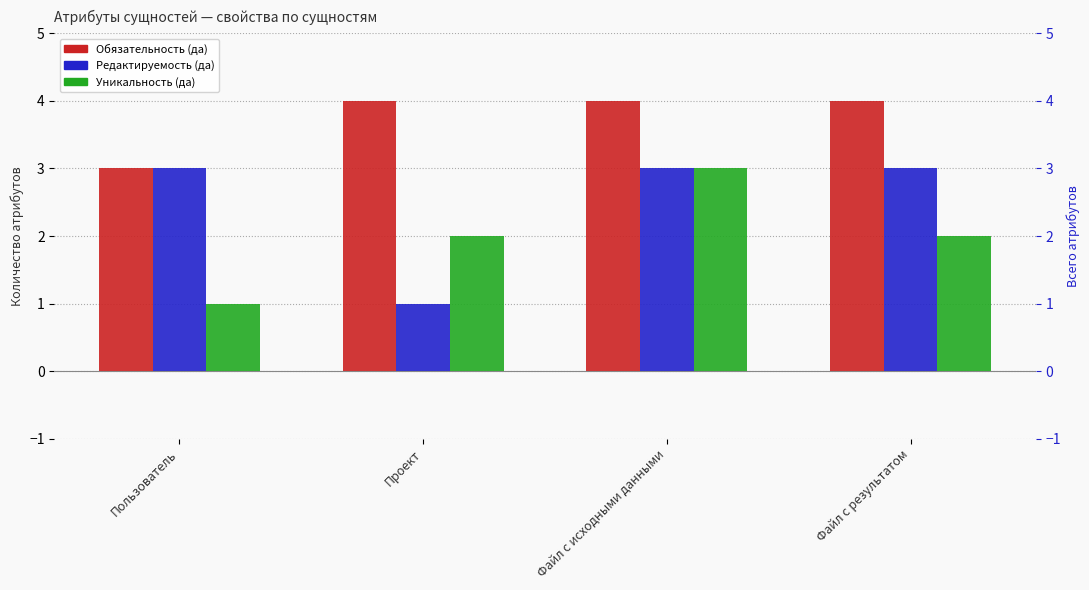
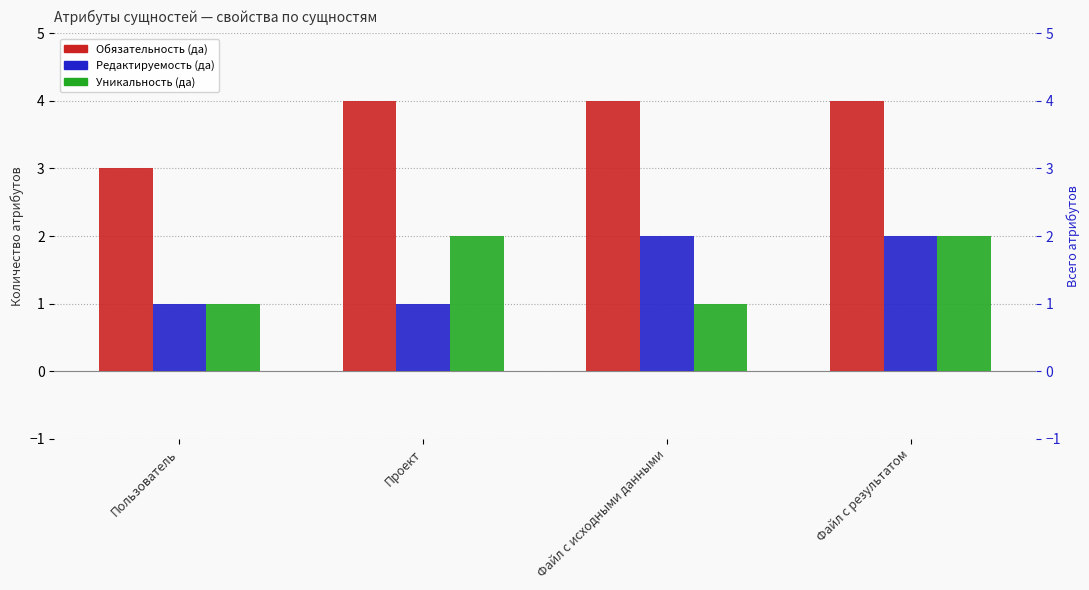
  {
    "Обязательность (да)": {
      "Пользователь": 3,
      "Проект": 4,
      "Файл с исходными данными": 4,
      "Файл с результатом": 4
    },
    "Редактируемость (да)": {
-     "Пользователь": 3,
+     "Пользователь": 1,
      "Проект": 1,
-     "Файл с исходными данными": 3,
-     "Файл с результатом": 3
+     "Файл с исходными данными": 2,
+     "Файл с результатом": 2
    },
    "Уникальность (да)": {
      "Пользователь": 1,
      "Проект": 2,
-     "Файл с исходными данными": 3,
+     "Файл с исходными данными": 1,
      "Файл с результатом": 2
    }
  }
